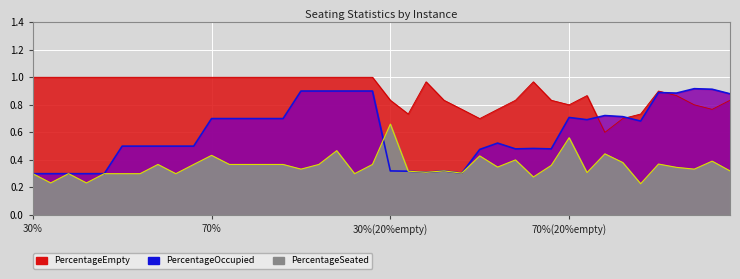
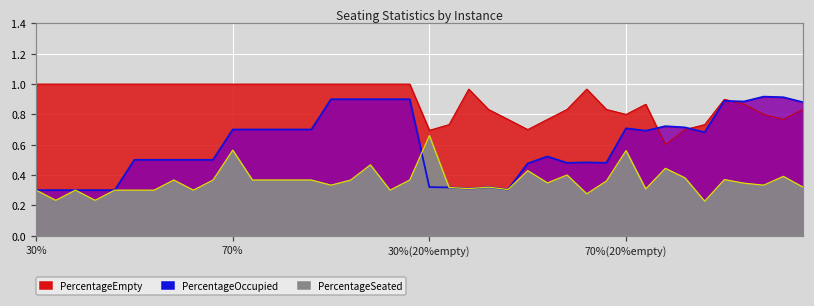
  {
    "PercentageEmpty": {
      "30%": 1.00,
      "70%": 1.00,
-     "30%(20%empty)": 0.83,
+     "30%(20%empty)": 0.70,
      "70%(20%empty)": 0.80
    },
    "PercentageSeated": {
-     "70%": 0.43,
+     "70%": 0.56,
      "30%(20%empty)": 0.66,
      "70%(20%empty)": 0.56
    }
  }
